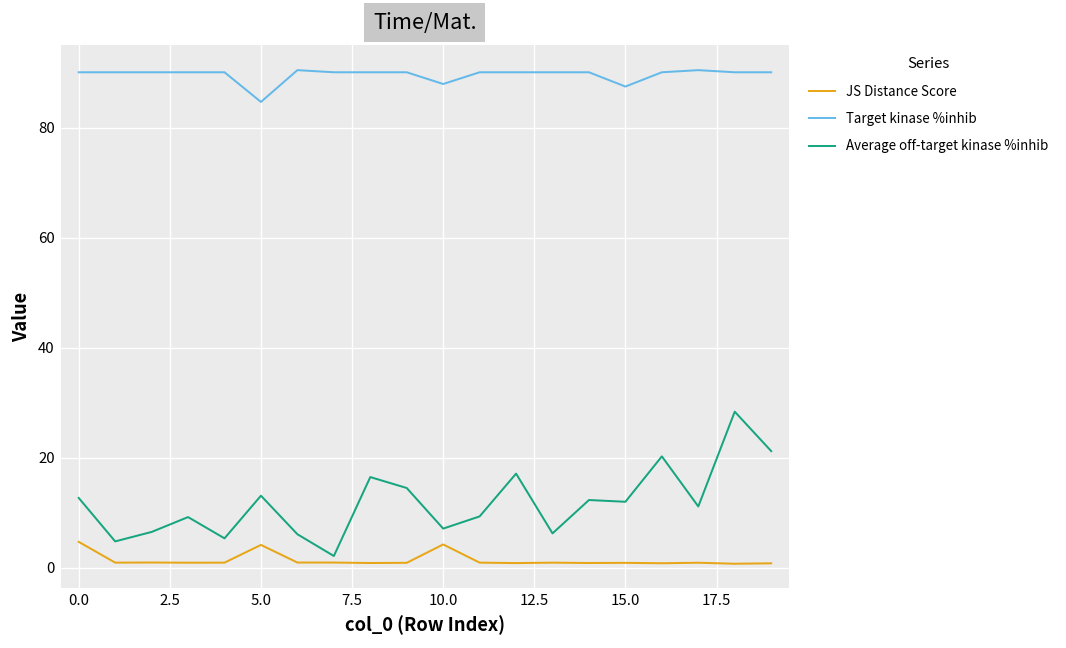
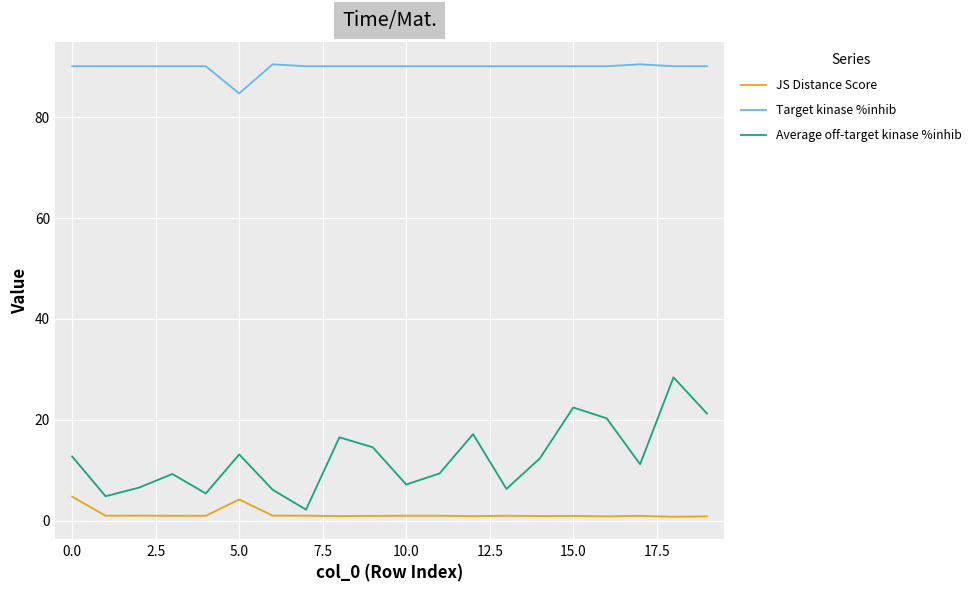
  {
    "JS Distance Score": {
      "0.0": 5,
      "5.0": 4,
-     "10.0": 4,
+     "10.0": 1,
      "15.0": 1
    },
    "Target kinase %inhib": {
      "0.0": 90,
      "5.0": 85,
-     "10.0": 88,
-     "15.0": 88
+     "10.0": 90,
+     "15.0": 90
    },
    "Average off-target kinase %inhib": {
      "0.0": 13,
      "5.0": 13,
      "10.0": 7,
-     "15.0": 12
+     "15.0": 22
    }
  }
